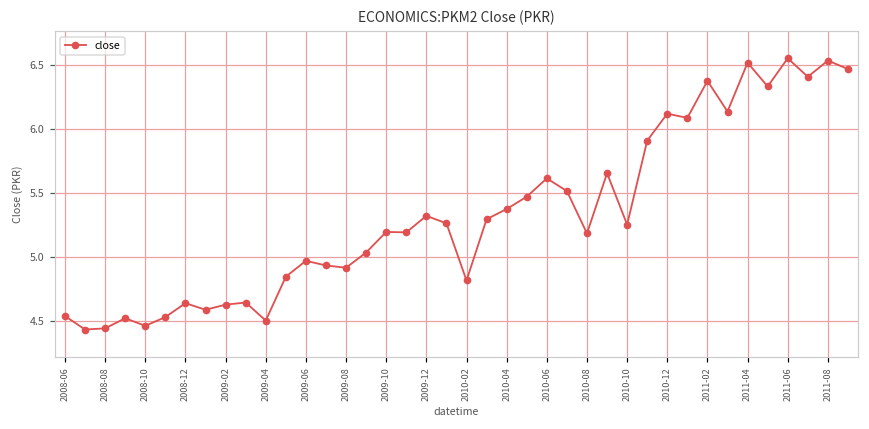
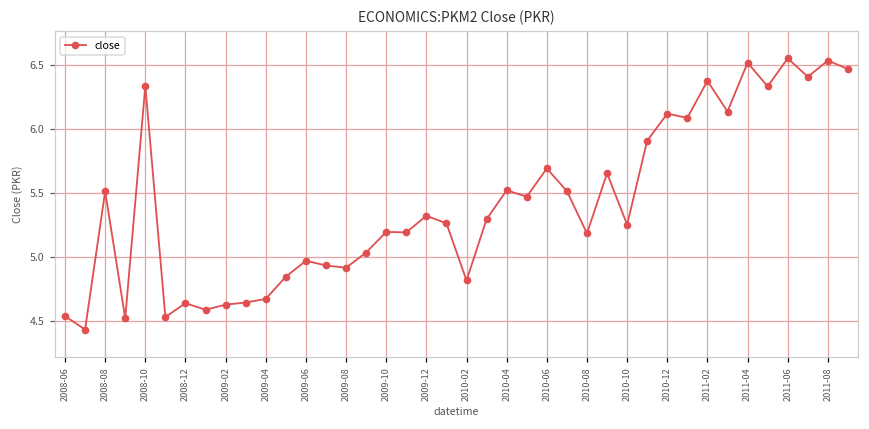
  {
    "2008-06": 4.54,
-   "2008-08": 4.44,
-   "2008-10": 4.46,
+   "2008-08": 5.51,
+   "2008-10": 6.34,
    "2008-12": 4.64,
    "2009-02": 4.63,
-   "2009-04": 4.50,
+   "2009-04": 4.67,
    "2009-06": 4.97,
    "2009-08": 4.92,
    "2009-10": 5.20,
    "2009-12": 5.32,
    "2010-02": 4.82,
-   "2010-04": 5.37,
-   "2010-06": 5.62,
+   "2010-04": 5.52,
+   "2010-06": 5.69,
    "2010-08": 5.18,
    "2010-10": 5.25,
    "2010-12": 6.12,
    "2011-02": 6.38,
    "2011-04": 6.52,
    "2011-06": 6.56,
    "2011-08": 6.54
  }
